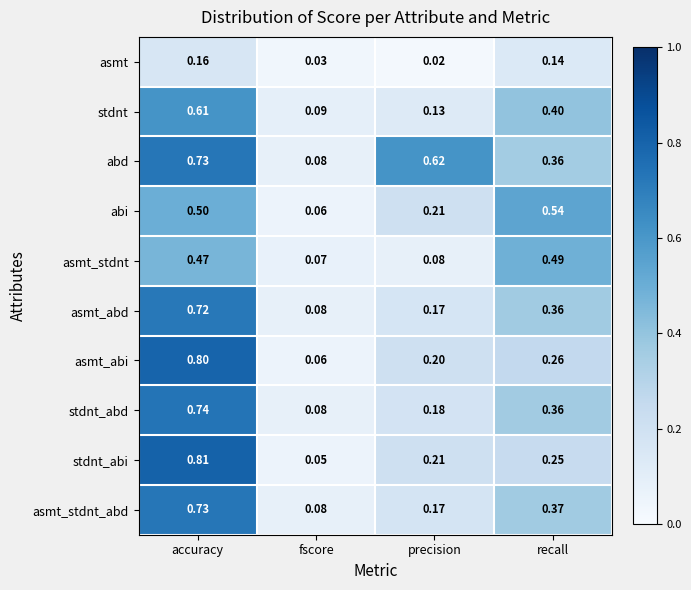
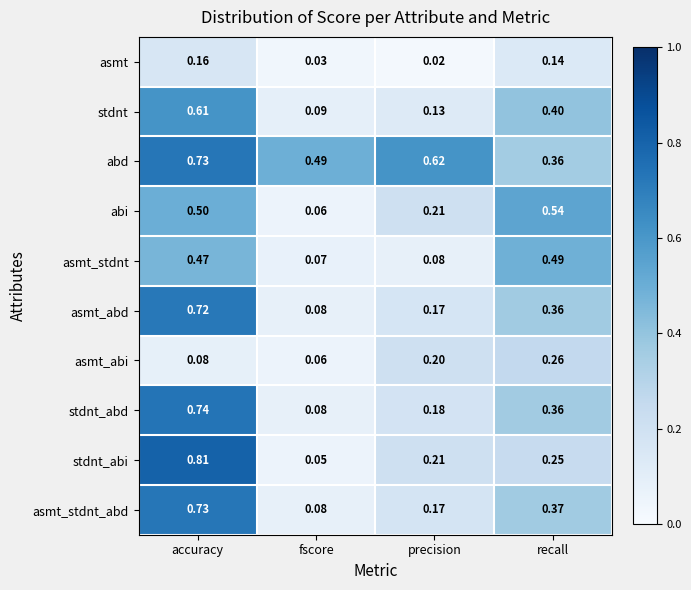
  {
    "asmt": {
      "accuracy": 0.16,
      "fscore": 0.03,
      "precision": 0.02,
      "recall": 0.14
    },
    "stdnt": {
      "accuracy": 0.61,
      "fscore": 0.09,
      "precision": 0.13,
      "recall": 0.40
    },
    "abd": {
      "accuracy": 0.73,
-     "fscore": 0.08,
+     "fscore": 0.49,
      "precision": 0.62,
      "recall": 0.36
    },
    "abi": {
      "accuracy": 0.50,
      "fscore": 0.06,
      "precision": 0.21,
      "recall": 0.54
    },
    "asmt_stdnt": {
      "accuracy": 0.47,
      "fscore": 0.07,
      "precision": 0.08,
      "recall": 0.49
    },
    "asmt_abd": {
      "accuracy": 0.72,
      "fscore": 0.08,
      "precision": 0.17,
      "recall": 0.36
    },
    "asmt_abi": {
-     "accuracy": 0.80,
+     "accuracy": 0.08,
      "fscore": 0.06,
      "precision": 0.20,
      "recall": 0.26
    },
    "stdnt_abd": {
      "accuracy": 0.74,
      "fscore": 0.08,
      "precision": 0.18,
      "recall": 0.36
    },
    "stdnt_abi": {
      "accuracy": 0.81,
      "fscore": 0.05,
      "precision": 0.21,
      "recall": 0.25
    },
    "asmt_stdnt_abd": {
      "accuracy": 0.73,
      "fscore": 0.08,
      "precision": 0.17,
      "recall": 0.37
    }
  }
